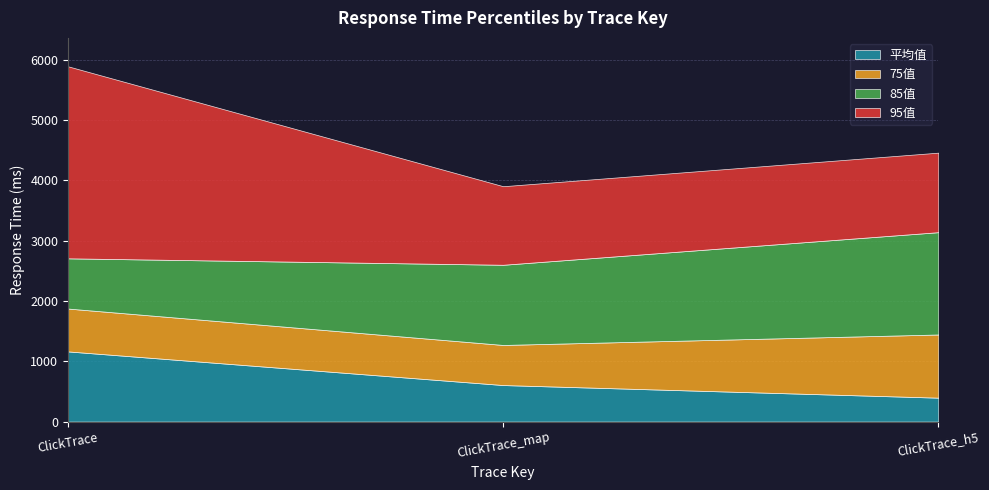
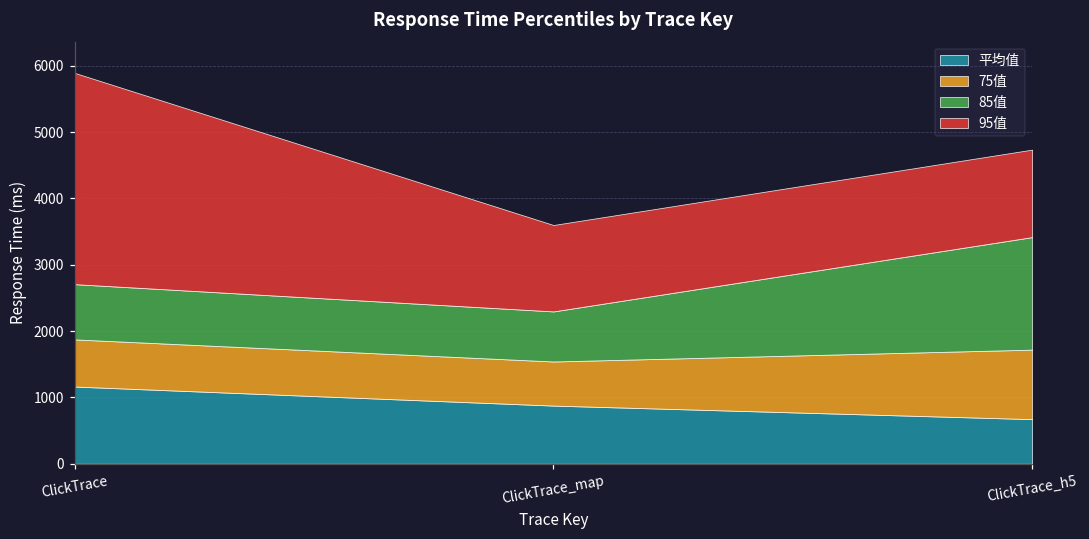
  {
    "平均值": {
      "ClickTrace": 1200,
-     "ClickTrace_map": 600,
-     "ClickTrace_h5": 400
+     "ClickTrace_map": 900,
+     "ClickTrace_h5": 700
    },
    "75值": {
      "ClickTrace": 700,
      "ClickTrace_map": 700,
      "ClickTrace_h5": 1000
    },
    "85值": {
      "ClickTrace": 800,
-     "ClickTrace_map": 1300,
+     "ClickTrace_map": 800,
      "ClickTrace_h5": 1700
    },
    "95值": {
      "ClickTrace": 3200,
      "ClickTrace_map": 1300,
      "ClickTrace_h5": 1300
    }
  }
